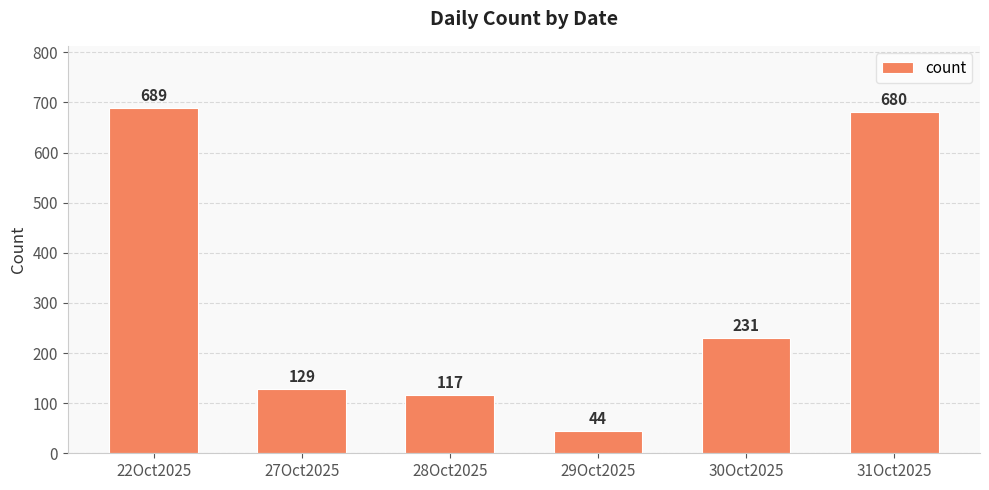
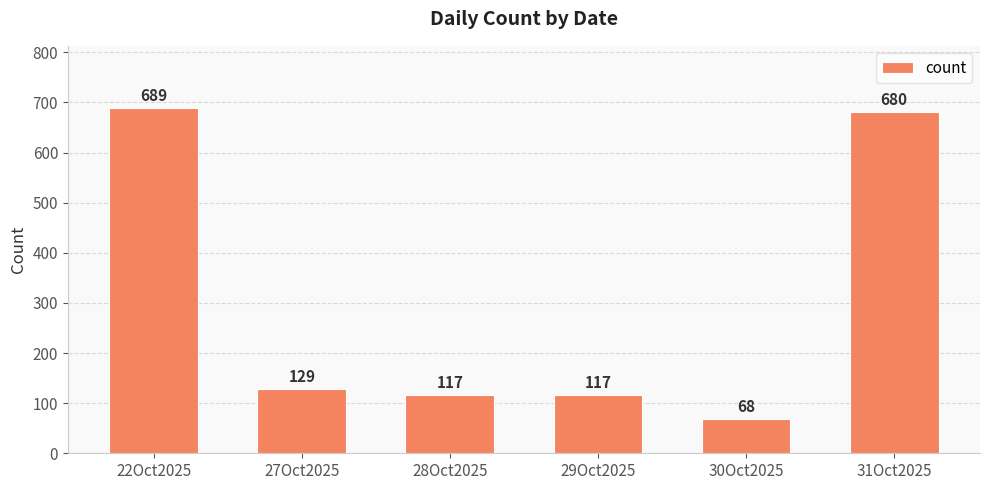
  {
    "22Oct2025": 689,
    "27Oct2025": 129,
    "28Oct2025": 117,
-   "29Oct2025": 44,
-   "30Oct2025": 231,
+   "29Oct2025": 117,
+   "30Oct2025": 68,
    "31Oct2025": 680
  }
